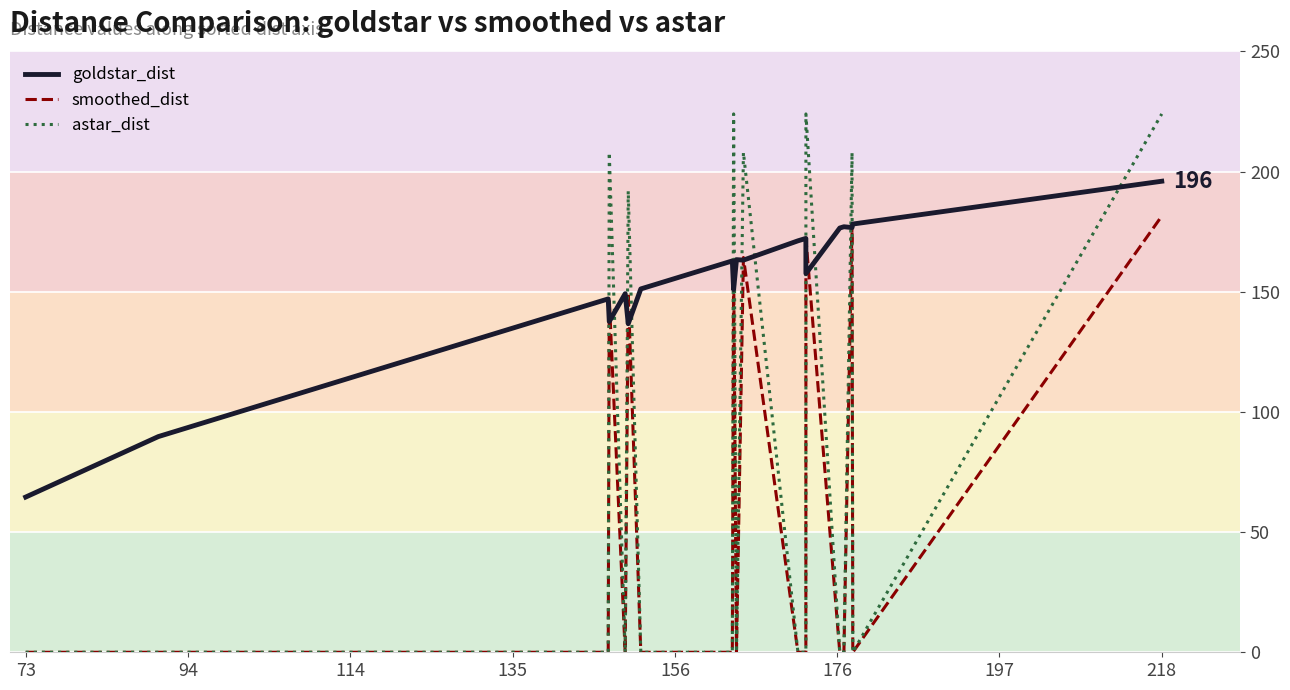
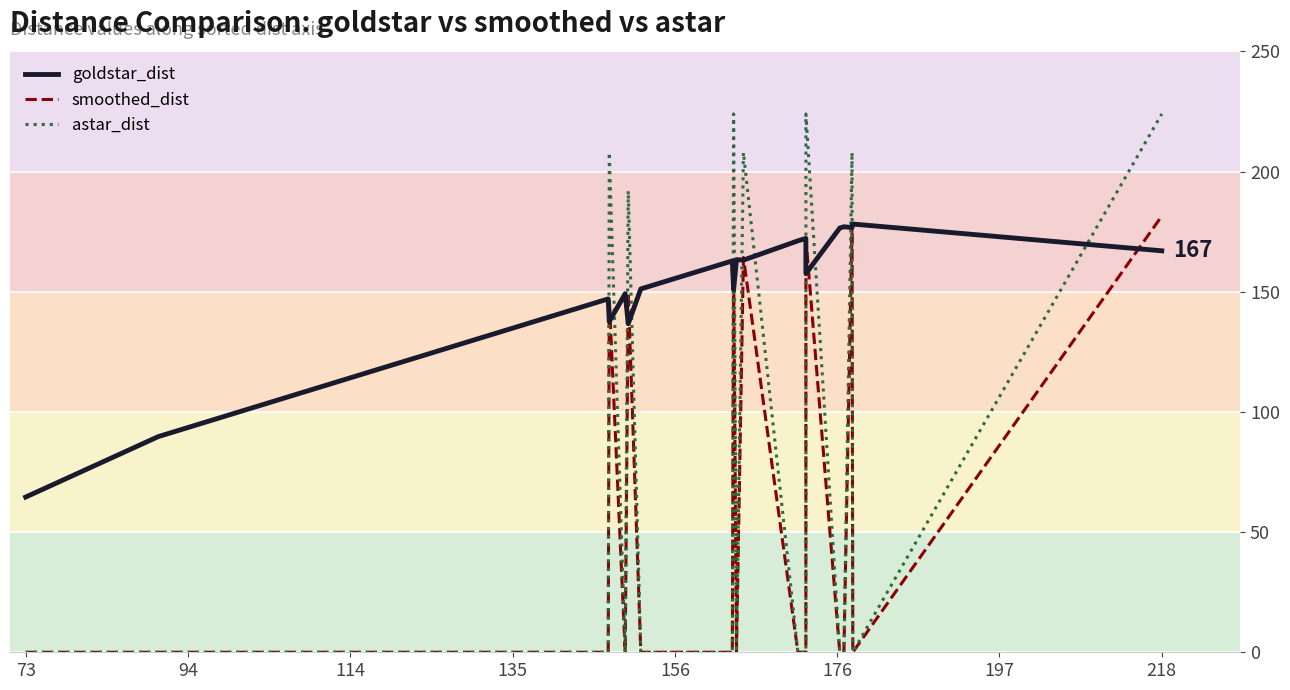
  {
    "goldstar_dist": {
-     "218": 196
+     "218": 167
    },
    "smoothed_dist": {
      "218": 182
    },
    "astar_dist": {
      "218": 224
    }
  }
